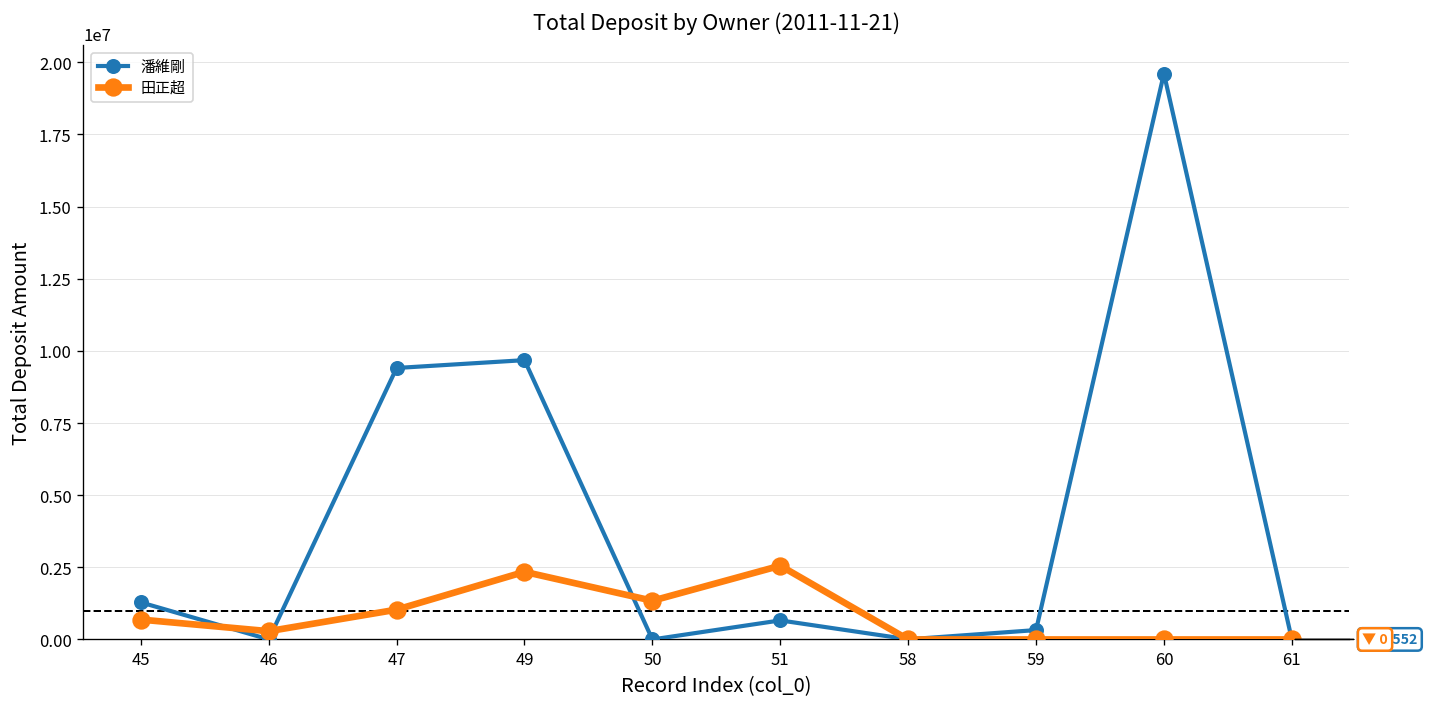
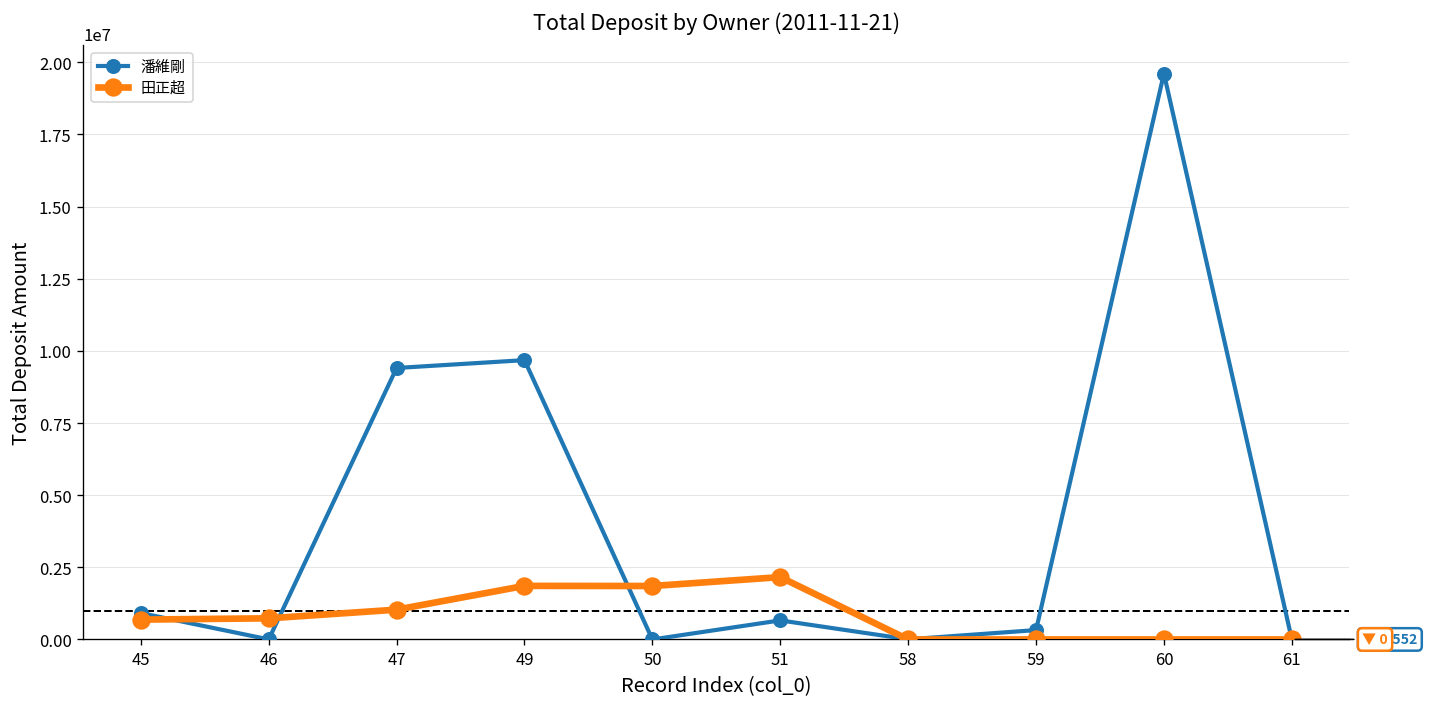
  {
    "潘維剛": {
-     "45": 1300000,
+     "45": 900000,
      "46": 0,
      "47": 9400000,
      "49": 9700000,
      "50": 0,
      "51": 700000,
      "59": 300000,
      "60": 19600000
    },
    "田正超": {
      "45": 700000,
-     "46": 300000,
+     "46": 700000,
      "47": 1000000,
-     "49": 2300000,
-     "50": 1300000,
-     "51": 2600000,
+     "49": 1900000,
+     "50": 1900000,
+     "51": 2200000,
      "59": 0,
      "60": 0
    }
  }
